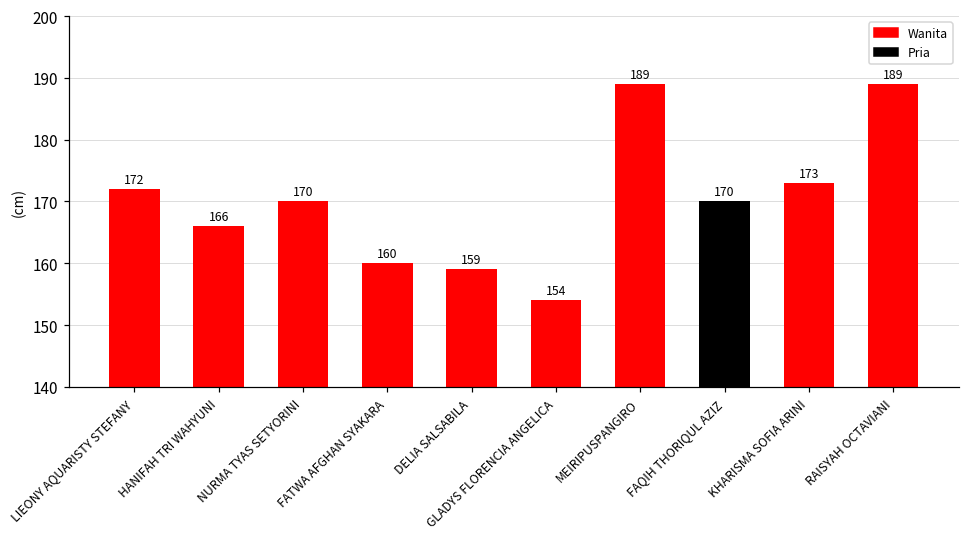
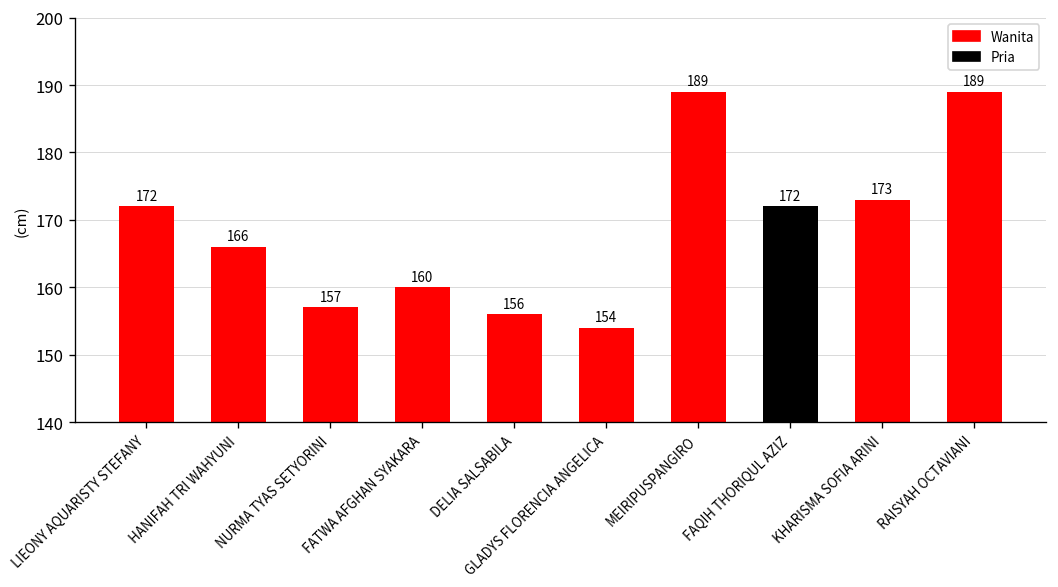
  {
    "LIEONY AQUARISTY STEFANY": 172,
    "HANIFAH TRI WAHYUNI": 166,
-   "NURMA TYAS SETYORINI": 170,
+   "NURMA TYAS SETYORINI": 157,
    "FATWA AFGHAN SYAKARA": 160,
-   "DELIA SALSABILA": 159,
+   "DELIA SALSABILA": 156,
    "GLADYS FLORENCIA ANGELICA": 154,
    "MEIRIPUSPANGIRO": 189,
-   "FAQIH THORIQUL AZIZ": 170,
+   "FAQIH THORIQUL AZIZ": 172,
    "KHARISMA SOFIA ARINI": 173,
    "RAISYAH OCTAVIANI": 189
  }
